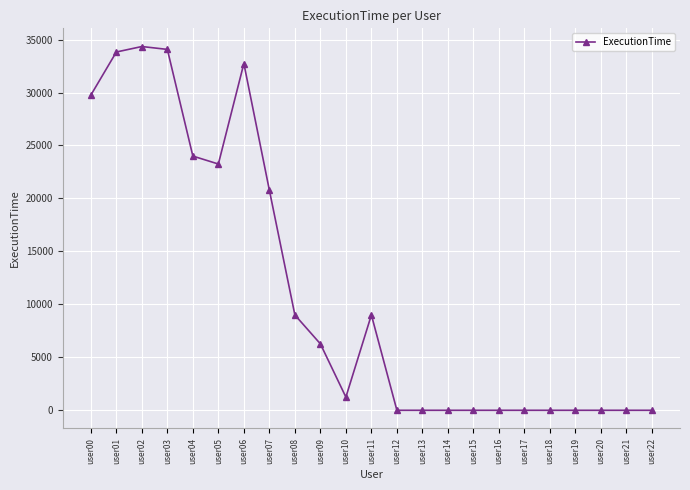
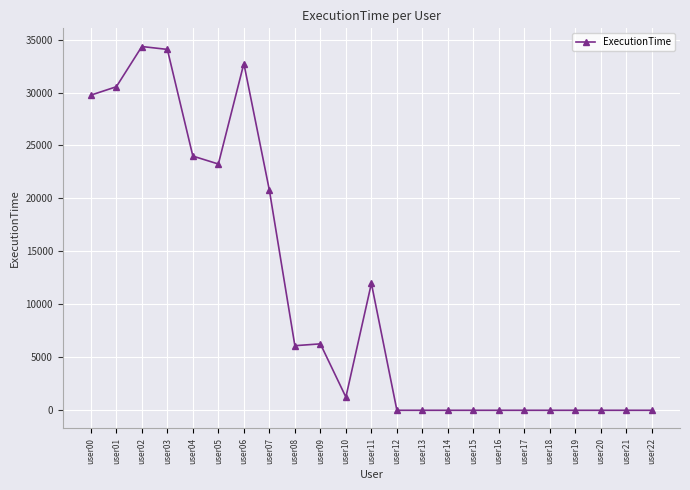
  {
    "user00": 29800,
-   "user01": 33800,
+   "user01": 30500,
    "user02": 34300,
    "user03": 34100,
    "user04": 24000,
    "user05": 23300,
    "user06": 32700,
    "user07": 20800,
-   "user08": 9000,
+   "user08": 6100,
    "user09": 6300,
    "user10": 1200,
-   "user11": 9000,
+   "user11": 12000,
    "user12": 0,
    "user13": 0,
    "user14": 0,
    "user15": 0,
    "user16": 0,
    "user17": 0,
    "user18": 0,
    "user19": 0,
    "user20": 0,
    "user21": 0,
    "user22": 0
  }
